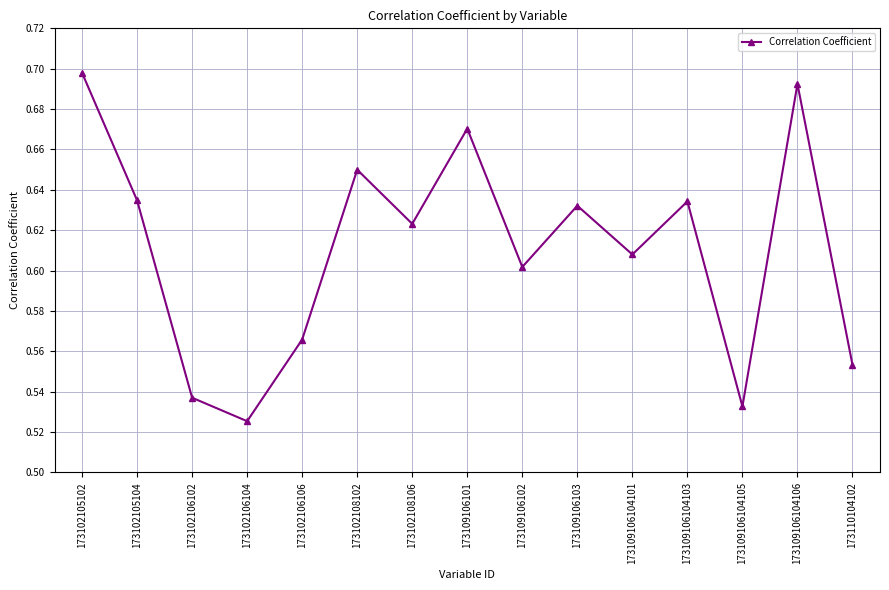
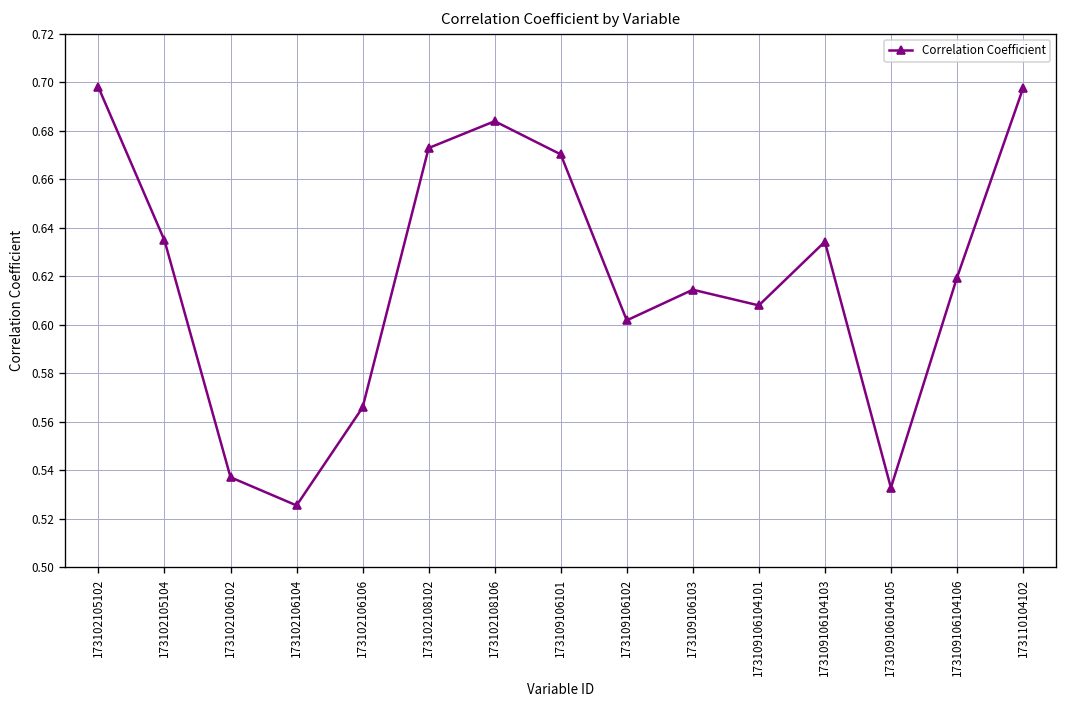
  {
    "173102105102": 0.698,
    "173102105104": 0.635,
    "173102106102": 0.537,
    "173102106104": 0.525,
    "173102106106": 0.566,
-   "173102108102": 0.650,
-   "173102108106": 0.623,
+   "173102108102": 0.673,
+   "173102108106": 0.684,
    "173109106101": 0.670,
    "173109106102": 0.602,
-   "173109106103": 0.632,
+   "173109106103": 0.614,
    "173109106104101": 0.608,
    "173109106104103": 0.634,
    "173109106104105": 0.533,
-   "173109106104106": 0.692,
-   "173110104102": 0.553
+   "173109106104106": 0.619,
+   "173110104102": 0.698
  }
